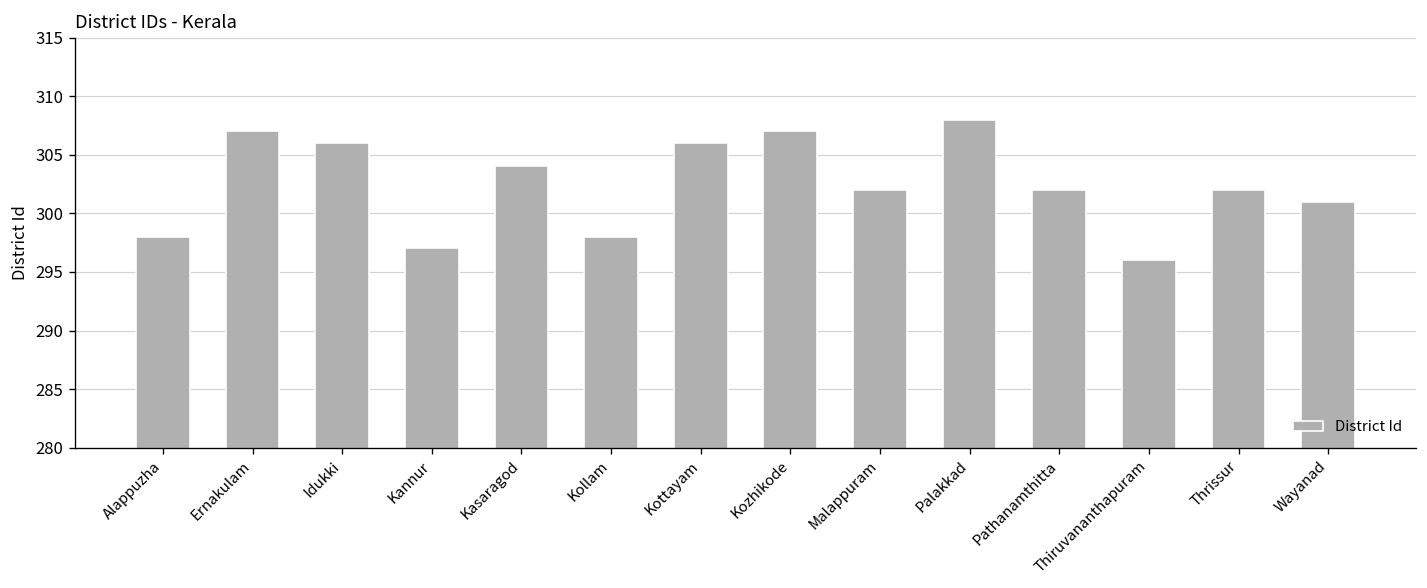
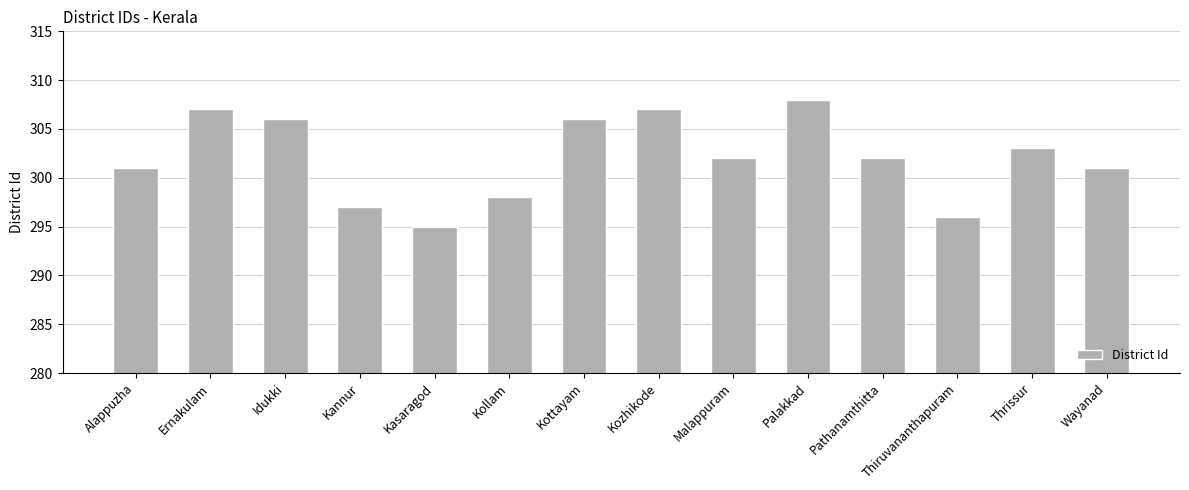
  {
-   "Alappuzha": 298,
+   "Alappuzha": 301,
    "Ernakulam": 307,
    "Idukki": 306,
    "Kannur": 297,
-   "Kasaragod": 304,
+   "Kasaragod": 295,
    "Kollam": 298,
    "Kottayam": 306,
    "Kozhikode": 307,
    "Malappuram": 302,
    "Palakkad": 308,
    "Pathanamthitta": 302,
    "Thiruvananthapuram": 296,
-   "Thrissur": 302,
+   "Thrissur": 303,
    "Wayanad": 301
  }
